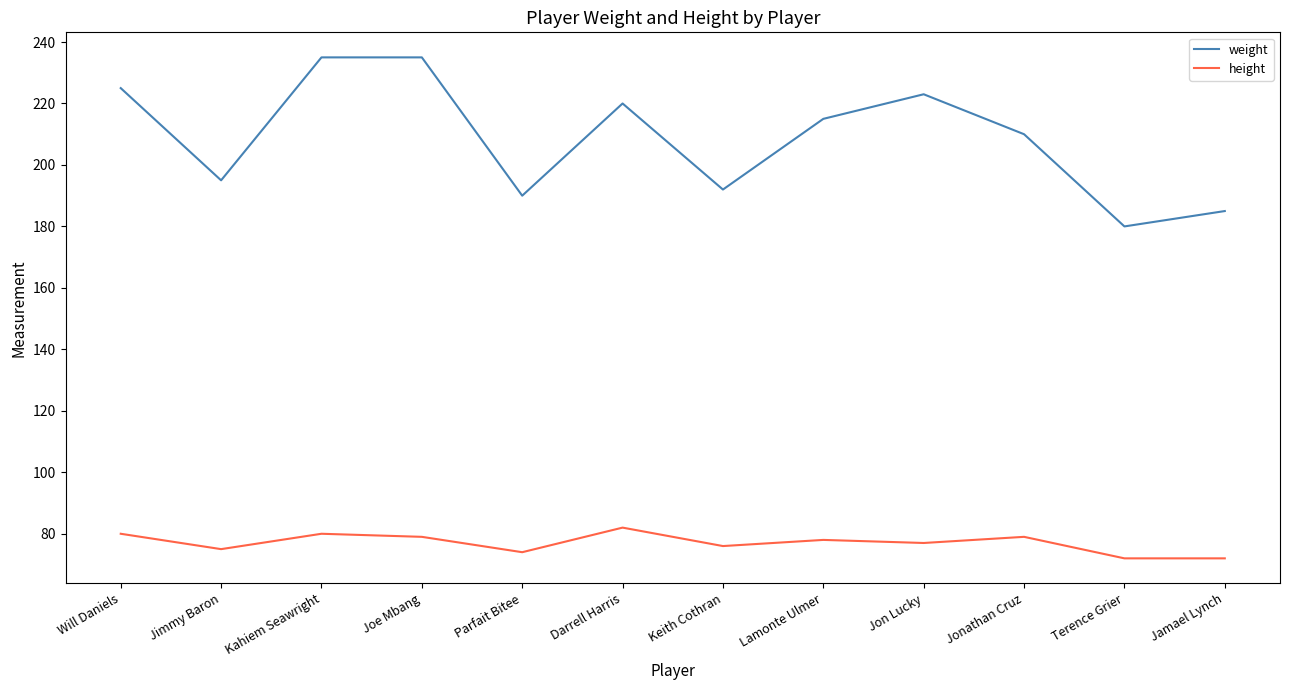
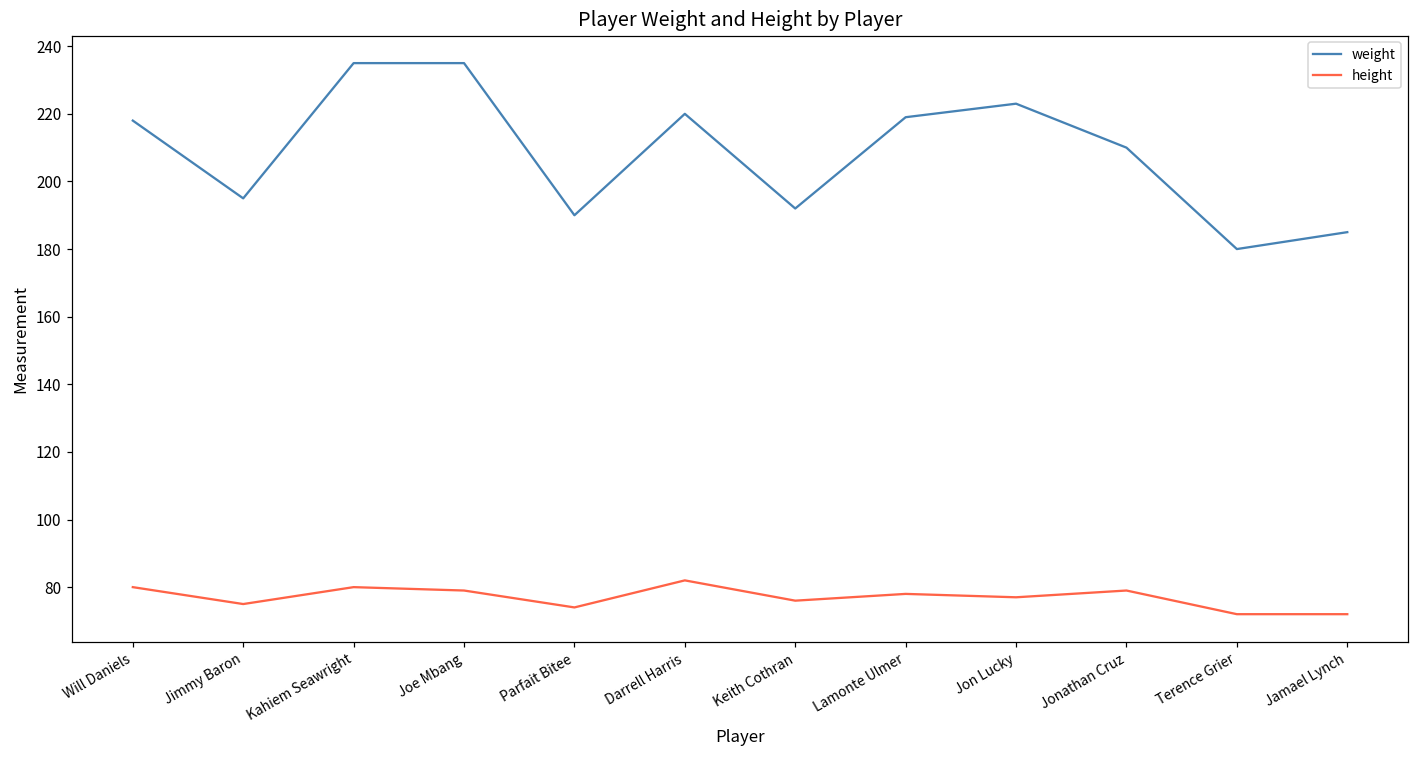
  {
    "weight": {
-     "Will Daniels": 225,
+     "Will Daniels": 218,
      "Jimmy Baron": 195,
      "Kahiem Seawright": 235,
      "Joe Mbang": 235,
      "Parfait Bitee": 190,
      "Darrell Harris": 220,
      "Keith Cothran": 192,
-     "Lamonte Ulmer": 215,
+     "Lamonte Ulmer": 219,
      "Jon Lucky": 223,
      "Jonathan Cruz": 210,
      "Terence Grier": 180,
      "Jamael Lynch": 185
    },
    "height": {
      "Will Daniels": 80,
      "Jimmy Baron": 75,
      "Kahiem Seawright": 80,
      "Joe Mbang": 79,
      "Parfait Bitee": 74,
      "Darrell Harris": 82,
      "Keith Cothran": 76,
      "Lamonte Ulmer": 78,
      "Jon Lucky": 77,
      "Jonathan Cruz": 79,
      "Terence Grier": 72,
      "Jamael Lynch": 72
    }
  }
